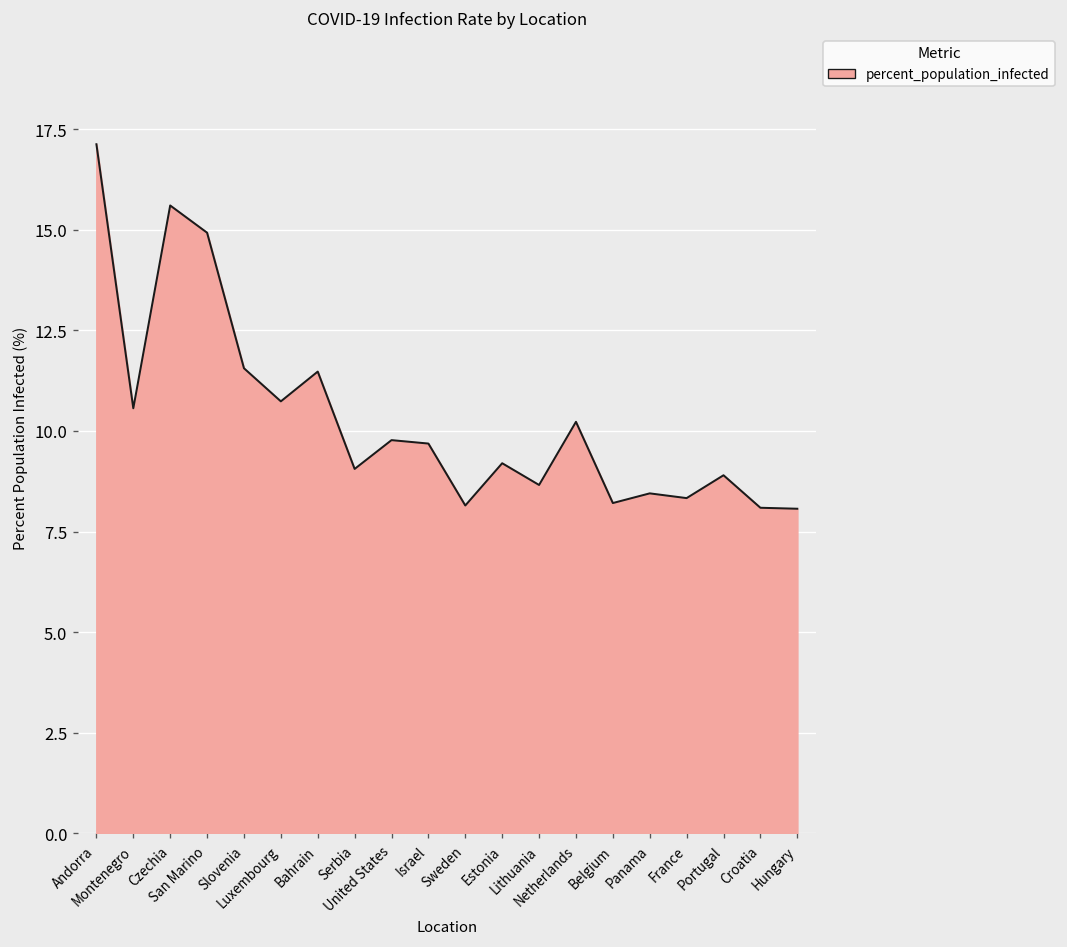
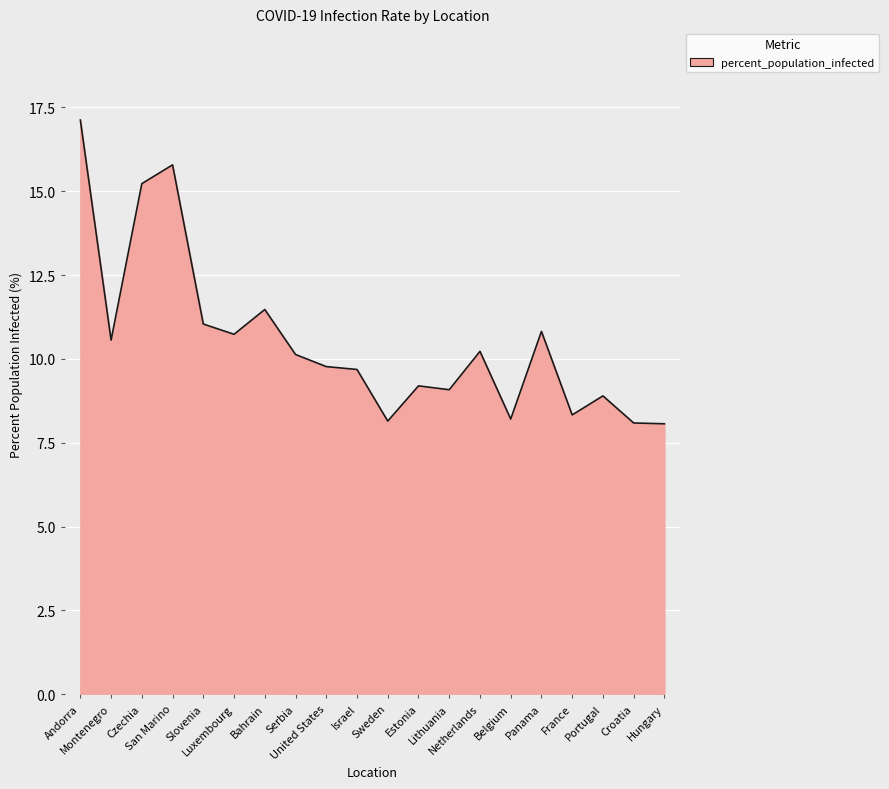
  {
    "Andorra": 17.1,
    "Montenegro": 10.6,
-   "Czechia": 15.6,
-   "San Marino": 14.9,
-   "Slovenia": 11.6,
+   "Czechia": 15.2,
+   "San Marino": 15.8,
+   "Slovenia": 11.0,
    "Luxembourg": 10.7,
    "Bahrain": 11.5,
-   "Serbia": 9.1,
+   "Serbia": 10.1,
    "United States": 9.8,
    "Israel": 9.7,
    "Sweden": 8.1,
    "Estonia": 9.2,
-   "Lithuania": 8.7,
+   "Lithuania": 9.1,
    "Netherlands": 10.2,
    "Belgium": 8.2,
-   "Panama": 8.4,
+   "Panama": 10.8,
    "France": 8.3,
    "Portugal": 8.9,
    "Croatia": 8.1,
    "Hungary": 8.1
  }
